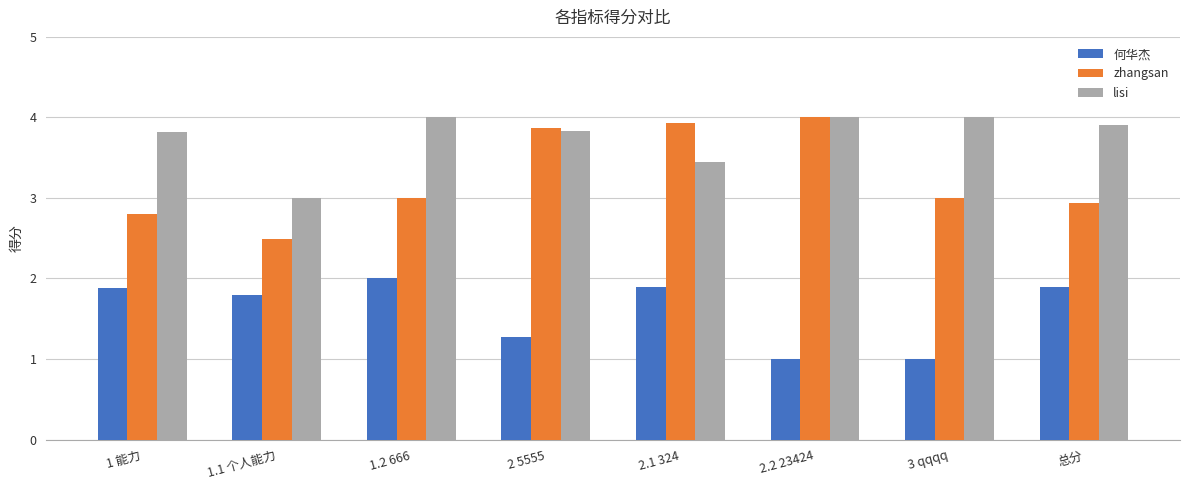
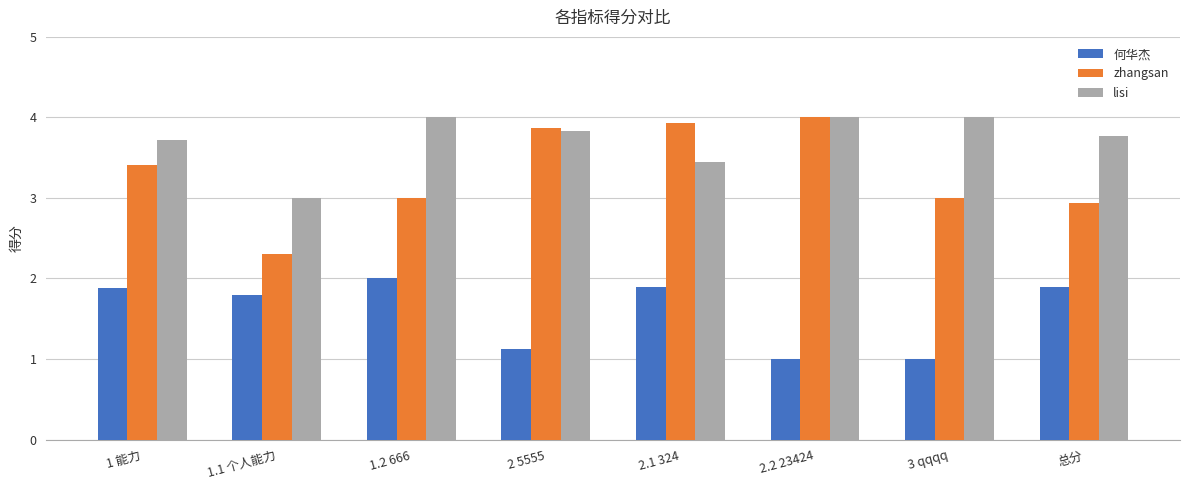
  {
    "何华杰": {
      "1 能力": 1.9,
      "1.1 个人能力": 1.8,
      "1.2 666": 2.0,
-     "2 5555": 1.3,
+     "2 5555": 1.1,
      "2.1 324": 1.9,
      "2.2 23424": 1.0,
      "3 qqqq": 1.0,
      "总分": 1.9
    },
    "zhangsan": {
-     "1 能力": 2.8,
-     "1.1 个人能力": 2.5,
+     "1 能力": 3.4,
+     "1.1 个人能力": 2.3,
      "1.2 666": 3.0,
      "2 5555": 3.9,
      "2.1 324": 3.9,
      "2.2 23424": 4.0,
      "3 qqqq": 3.0,
      "总分": 2.9
    },
    "lisi": {
-     "1 能力": 3.8,
+     "1 能力": 3.7,
      "1.1 个人能力": 3.0,
      "1.2 666": 4.0,
      "2 5555": 3.8,
      "2.1 324": 3.5,
      "2.2 23424": 4.0,
      "3 qqqq": 4.0,
-     "总分": 3.9
+     "总分": 3.8
    }
  }
